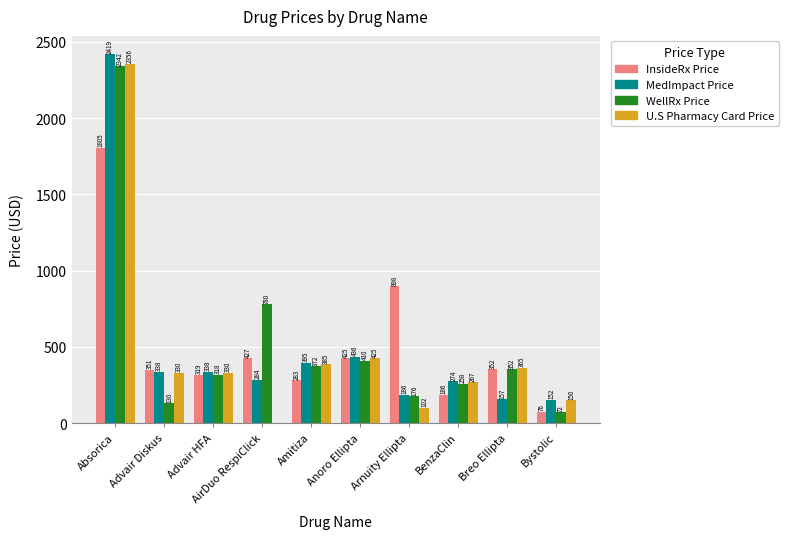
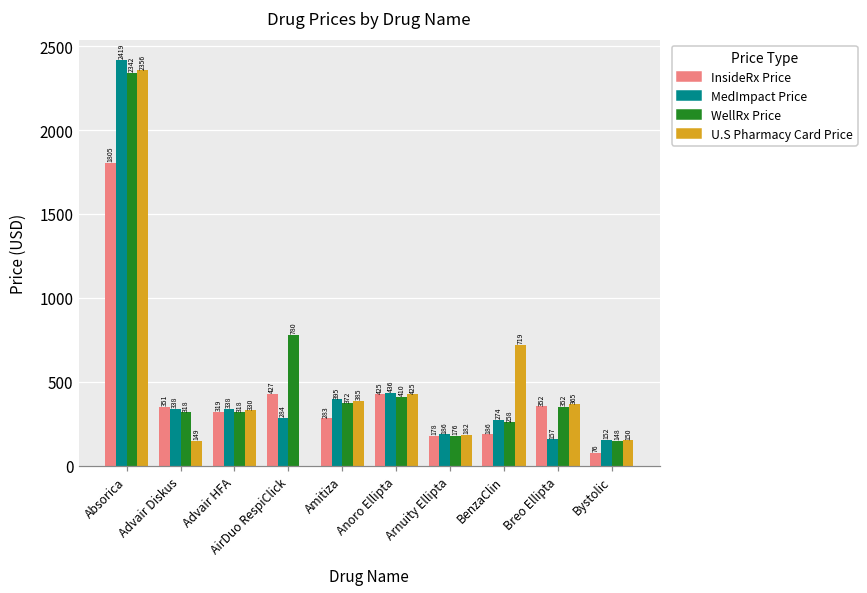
  {
    "InsideRx Price": {
      "Absorica": 1805,
      "Advair Diskus": 351,
      "Advair HFA": 319,
      "AirDuo RespiClick": 427,
      "Amitiza": 283,
      "Anoro Ellipta": 425,
-     "Arnuity Ellipta": 898,
+     "Arnuity Ellipta": 178,
      "BenzaClin": 186,
      "Breo Ellipta": 352,
      "Bystolic": 76
    },
    "MedImpact Price": {
      "Absorica": 2419,
      "Advair Diskus": 338,
      "Advair HFA": 338,
      "AirDuo RespiClick": 284,
      "Amitiza": 395,
      "Anoro Ellipta": 436,
      "Arnuity Ellipta": 186,
      "BenzaClin": 274,
      "Breo Ellipta": 157,
      "Bystolic": 152
    },
    "WellRx Price": {
      "Absorica": 2342,
-     "Advair Diskus": 130,
+     "Advair Diskus": 318,
      "Advair HFA": 318,
      "AirDuo RespiClick": 780,
      "Amitiza": 372,
      "Anoro Ellipta": 410,
      "Arnuity Ellipta": 176,
      "BenzaClin": 258,
      "Breo Ellipta": 352,
-     "Bystolic": 72
+     "Bystolic": 148
    },
    "U.S Pharmacy Card Price": {
      "Absorica": 2356,
-     "Advair Diskus": 330,
+     "Advair Diskus": 149,
      "Advair HFA": 330,
      "Amitiza": 385,
      "Anoro Ellipta": 425,
-     "Arnuity Ellipta": 102,
-     "BenzaClin": 267,
+     "Arnuity Ellipta": 182,
+     "BenzaClin": 719,
      "Breo Ellipta": 365,
      "Bystolic": 150
    }
  }
